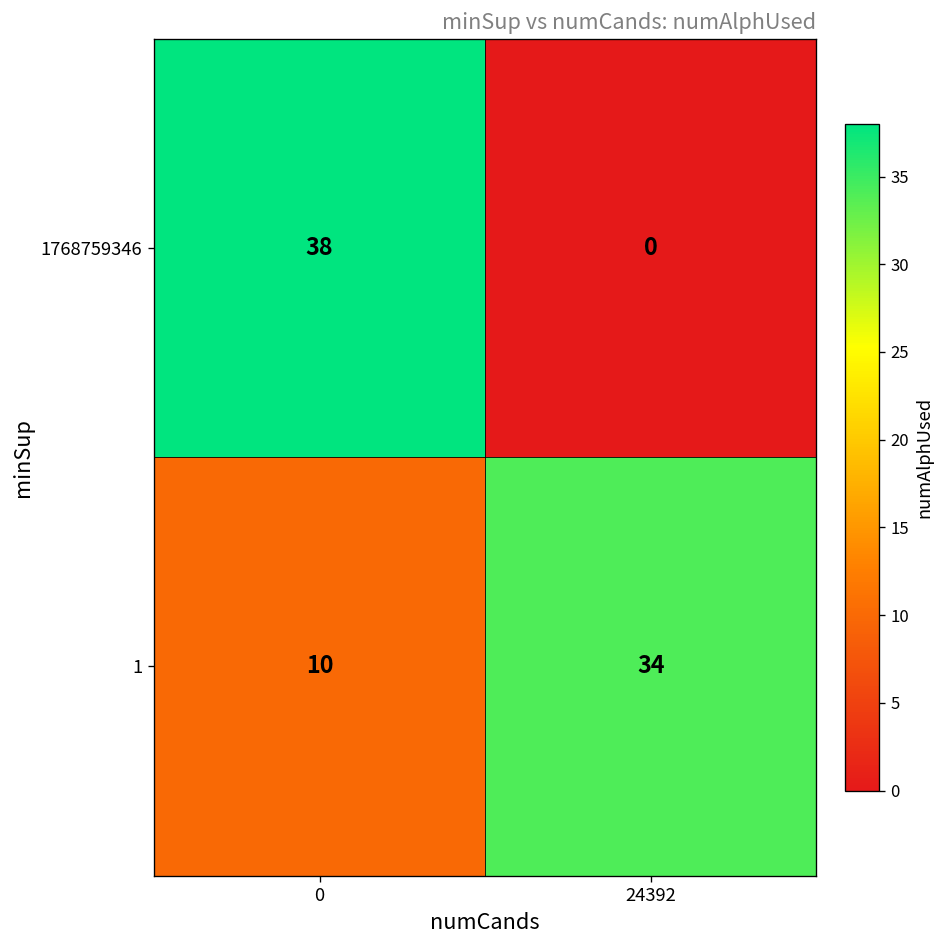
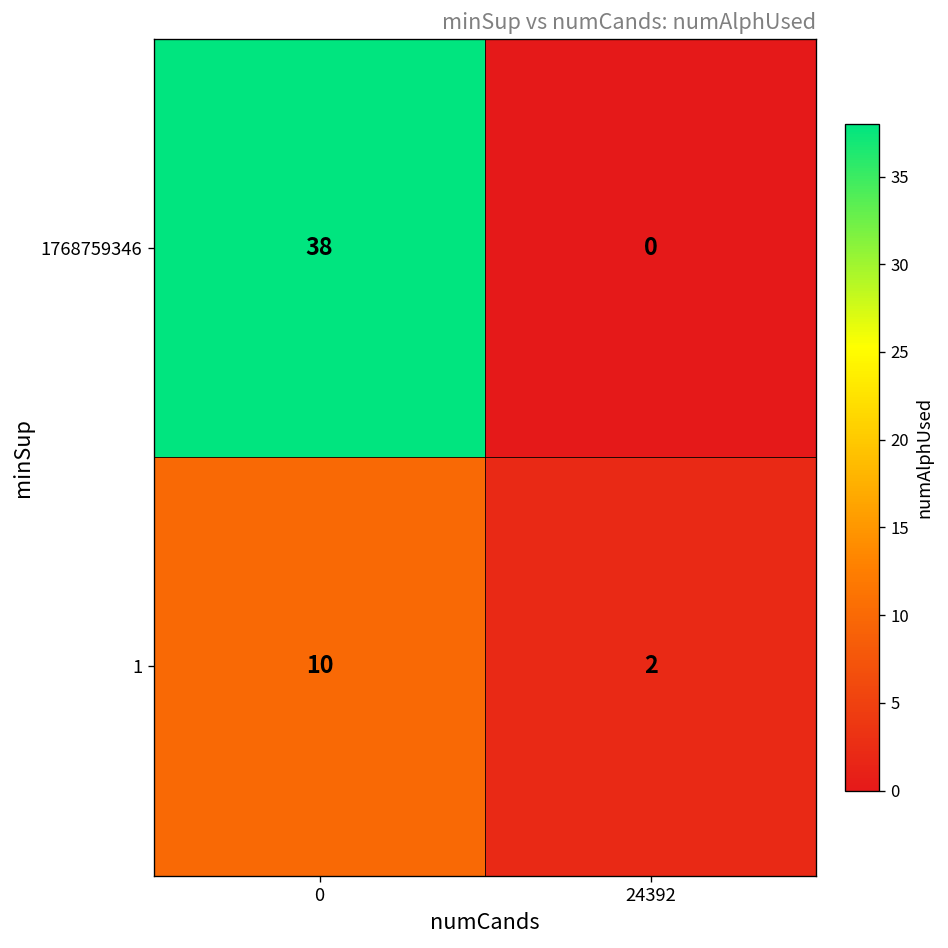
  {
    "1768759346": {
      "0": 38,
      "24392": 0
    },
    "1": {
      "0": 10,
-     "24392": 34
+     "24392": 2
    }
  }
